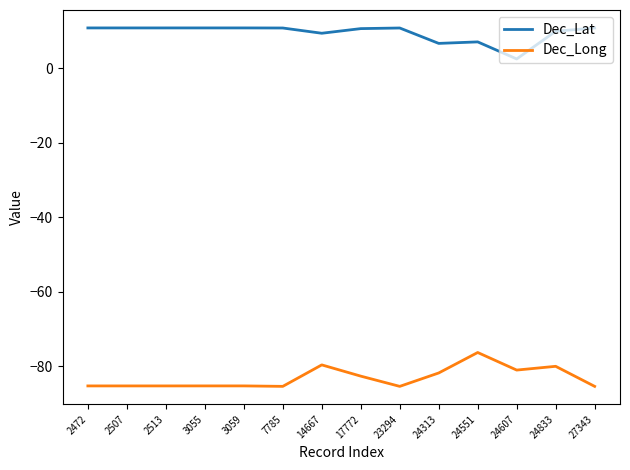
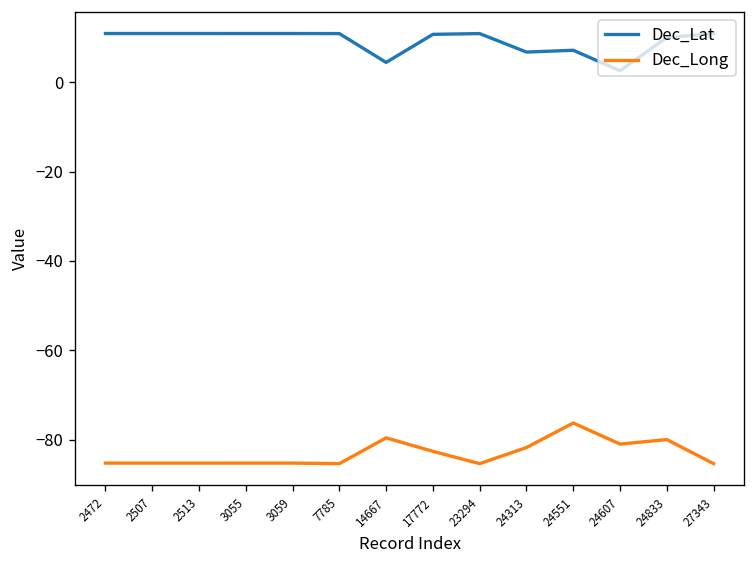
  {
    "Dec_Lat": {
      "2472": 11,
      "2507": 11,
      "2513": 11,
      "3055": 11,
      "3059": 11,
      "7785": 11,
-     "14667": 9,
+     "14667": 4,
      "17772": 11,
      "23294": 11,
      "24313": 7,
      "24551": 7
    },
    "Dec_Long": {
      "2472": -85,
      "2507": -85,
      "2513": -85,
      "3055": -85,
      "3059": -85,
      "7785": -85,
      "14667": -80,
      "17772": -83,
      "23294": -85,
      "24313": -82,
      "24551": -76,
      "24607": -81,
      "24833": -80,
      "27343": -85
    }
  }
